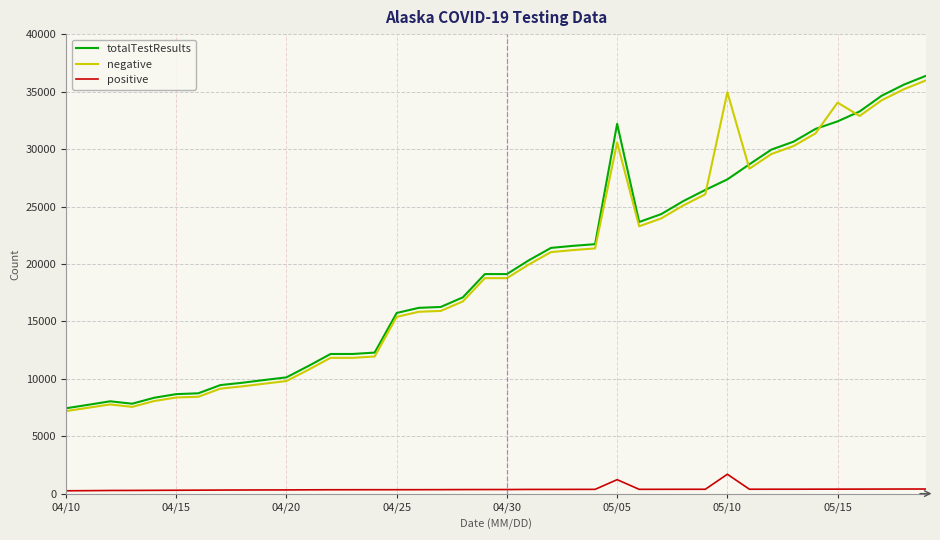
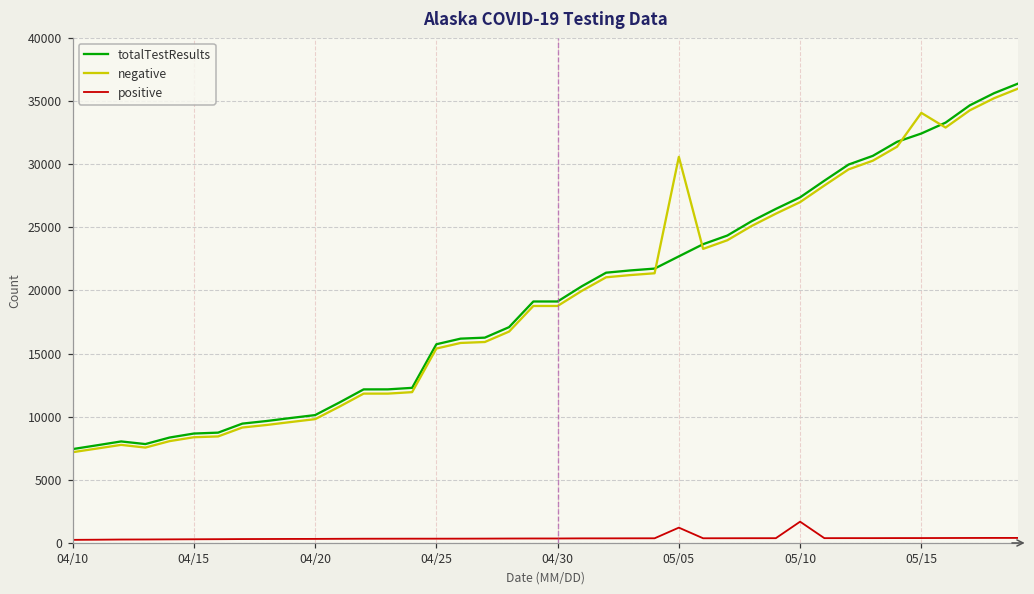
  {
    "totalTestResults": {
      "04/10": 7400,
      "04/15": 8700,
      "04/20": 10100,
      "04/25": 15700,
      "04/30": 19100,
-     "05/05": 32200,
+     "05/05": 22700,
      "05/10": 27400,
      "05/15": 32400
    },
    "negative": {
      "04/10": 7200,
      "04/15": 8400,
      "04/20": 9800,
      "04/25": 15400,
      "04/30": 18800,
      "05/05": 30600,
-     "05/10": 35000,
+     "05/10": 27000,
      "05/15": 34100
    },
    "positive": {
      "04/10": 200,
      "04/15": 300,
      "04/20": 300,
      "04/25": 300,
      "04/30": 400,
      "05/05": 1200,
      "05/10": 1700,
      "05/15": 400
    }
  }
